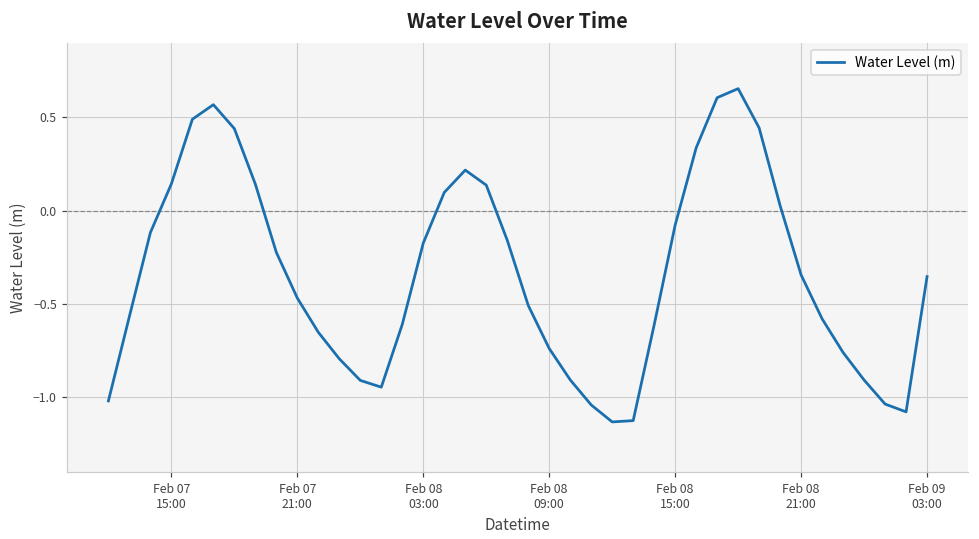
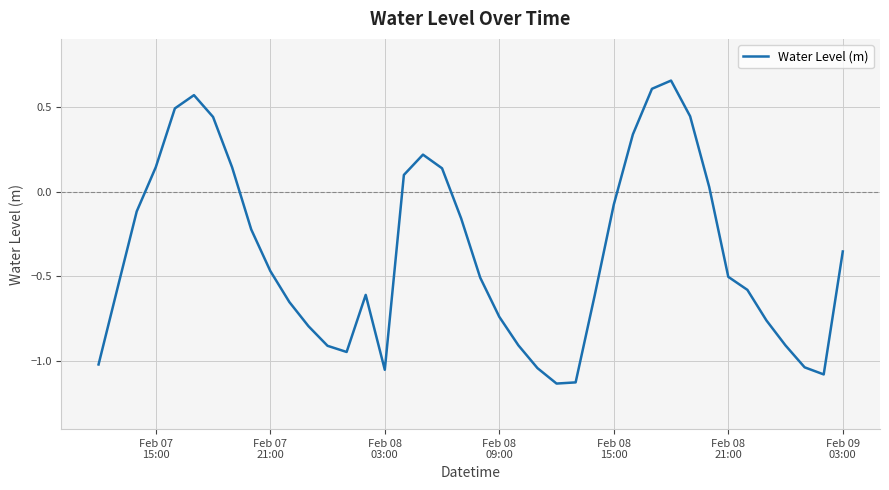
  {
    "Feb 07 15:00": 0.14,
    "Feb 07 21:00": -0.47,
-   "Feb 08 03:00": -0.17,
+   "Feb 08 03:00": -1.05,
    "Feb 08 09:00": -0.74,
    "Feb 08 15:00": -0.08,
-   "Feb 08 21:00": -0.34,
+   "Feb 08 21:00": -0.50,
    "Feb 09 03:00": -0.35
  }
